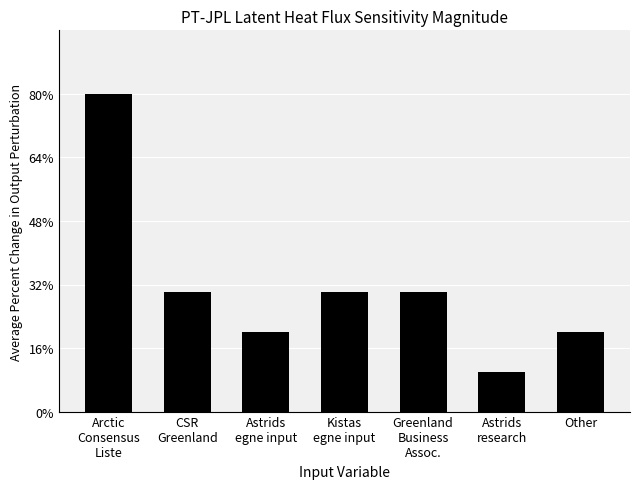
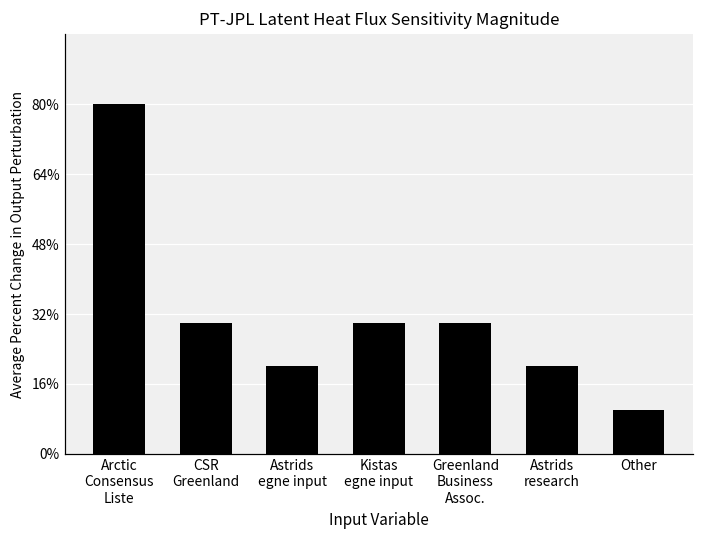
  {
    "Arctic Consensus Liste": "80%",
    "CSR Greenland": "30%",
    "Astrids egne input": "20%",
    "Kistas egne input": "30%",
    "Greenland Business Assoc.": "30%",
-   "Astrids research": "10%",
-   "Other": "20%"
+   "Astrids research": "20%",
+   "Other": "10%"
  }
